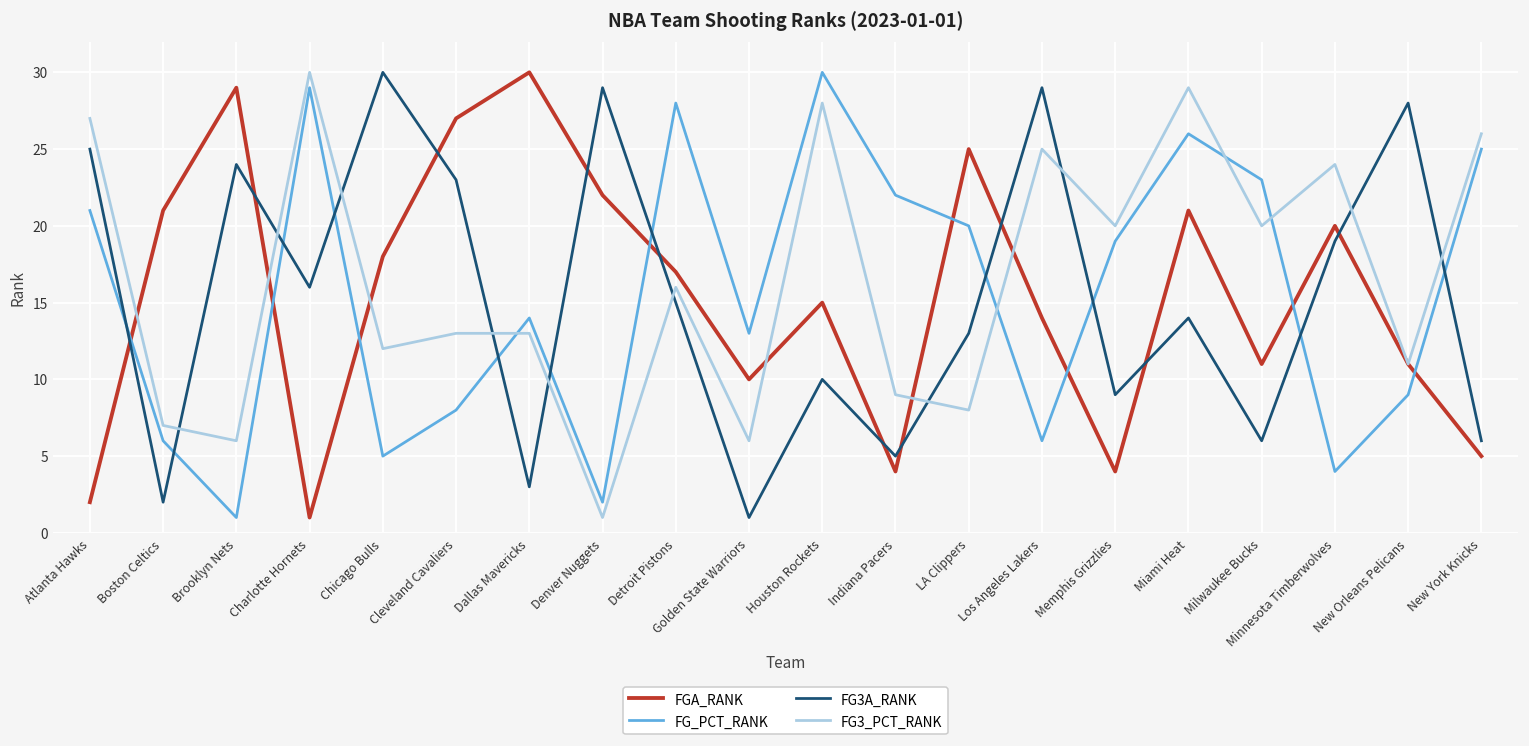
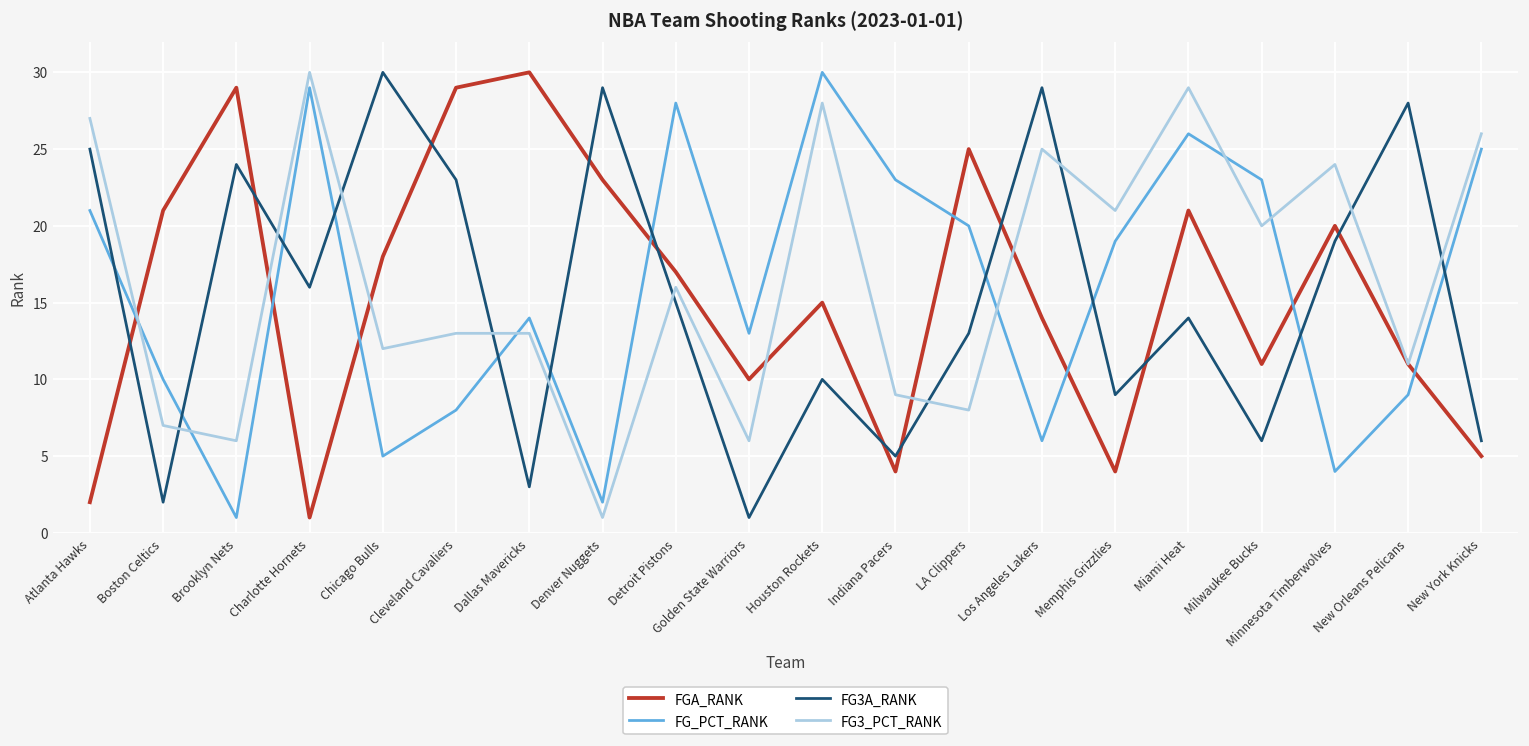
  {
    "FGA_RANK": {
      "Atlanta Hawks": 2,
      "Boston Celtics": 21,
      "Brooklyn Nets": 29,
      "Charlotte Hornets": 1,
      "Chicago Bulls": 18,
-     "Cleveland Cavaliers": 27,
+     "Cleveland Cavaliers": 29,
      "Dallas Mavericks": 30,
-     "Denver Nuggets": 22,
+     "Denver Nuggets": 23,
      "Detroit Pistons": 17,
      "Golden State Warriors": 10,
      "Houston Rockets": 15,
      "Indiana Pacers": 4,
      "LA Clippers": 25,
      "Los Angeles Lakers": 14,
      "Memphis Grizzlies": 4,
      "Miami Heat": 21,
      "Milwaukee Bucks": 11,
      "Minnesota Timberwolves": 20,
      "New York Knicks": 5
    },
    "FG_PCT_RANK": {
      "Atlanta Hawks": 21,
-     "Boston Celtics": 6,
+     "Boston Celtics": 10,
      "Brooklyn Nets": 1,
      "Charlotte Hornets": 29,
      "Chicago Bulls": 5,
      "Cleveland Cavaliers": 8,
      "Dallas Mavericks": 14,
      "Denver Nuggets": 2,
      "Detroit Pistons": 28,
      "Golden State Warriors": 13,
      "Houston Rockets": 30,
-     "Indiana Pacers": 22,
+     "Indiana Pacers": 23,
      "LA Clippers": 20,
      "Los Angeles Lakers": 6,
      "Memphis Grizzlies": 19,
      "Miami Heat": 26,
      "Milwaukee Bucks": 23,
      "Minnesota Timberwolves": 4,
      "New Orleans Pelicans": 9,
      "New York Knicks": 25
    },
    "FG3A_RANK": {
      "Atlanta Hawks": 25,
      "Boston Celtics": 2,
      "Brooklyn Nets": 24,
      "Charlotte Hornets": 16,
      "Chicago Bulls": 30,
      "Cleveland Cavaliers": 23,
      "Dallas Mavericks": 3,
      "Denver Nuggets": 29,
      "Detroit Pistons": 15,
      "Golden State Warriors": 1,
      "Houston Rockets": 10,
      "Indiana Pacers": 5,
      "LA Clippers": 13,
      "Los Angeles Lakers": 29,
      "Memphis Grizzlies": 9,
      "Miami Heat": 14,
      "Milwaukee Bucks": 6,
      "Minnesota Timberwolves": 19,
      "New Orleans Pelicans": 28,
      "New York Knicks": 6
    },
    "FG3_PCT_RANK": {
      "Atlanta Hawks": 27,
      "Boston Celtics": 7,
      "Brooklyn Nets": 6,
      "Charlotte Hornets": 30,
      "Chicago Bulls": 12,
      "Cleveland Cavaliers": 13,
      "Dallas Mavericks": 13,
      "Denver Nuggets": 1,
      "Detroit Pistons": 16,
      "Golden State Warriors": 6,
      "Houston Rockets": 28,
      "Indiana Pacers": 9,
      "LA Clippers": 8,
      "Los Angeles Lakers": 25,
-     "Memphis Grizzlies": 20,
+     "Memphis Grizzlies": 21,
      "Miami Heat": 29,
      "Milwaukee Bucks": 20,
      "Minnesota Timberwolves": 24,
      "New York Knicks": 26
    }
  }
